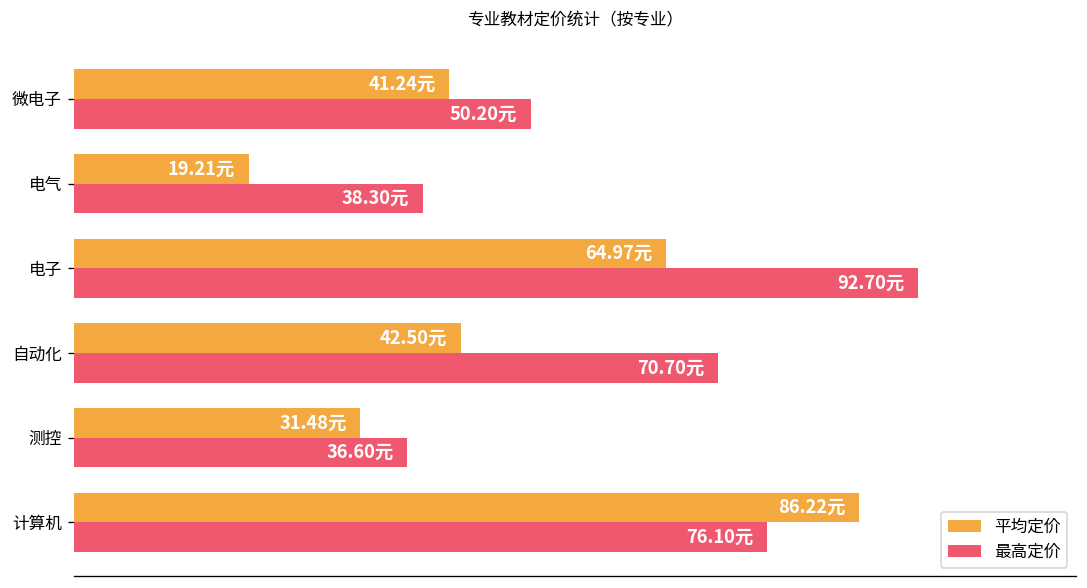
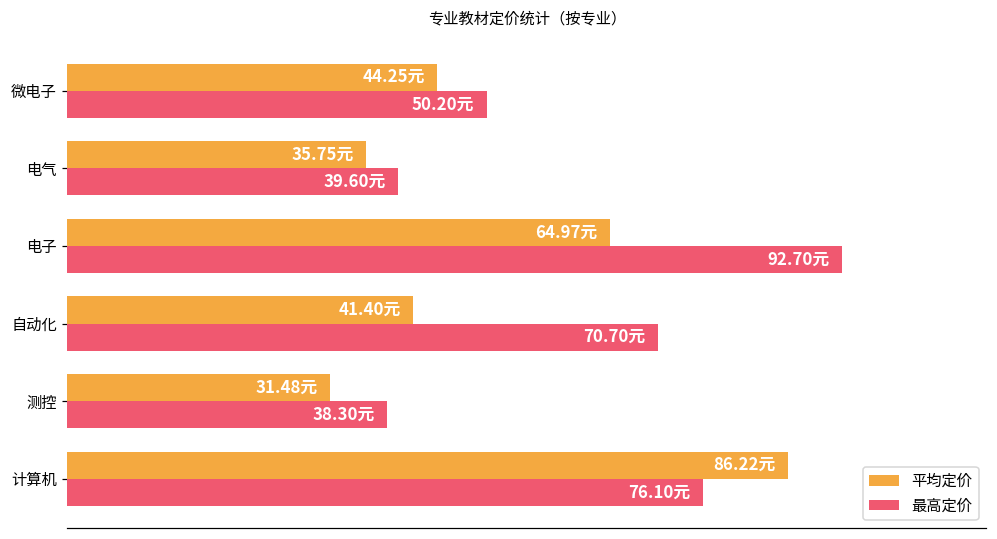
  {
    "平均定价": {
-     "微电子": "41.24元",
-     "电气": "19.21元",
+     "微电子": "44.25元",
+     "电气": "35.75元",
      "电子": "64.97元",
-     "自动化": "42.50元",
+     "自动化": "41.40元",
      "测控": "31.48元",
      "计算机": "86.22元"
    },
    "最高定价": {
      "微电子": "50.20元",
-     "电气": "38.30元",
+     "电气": "39.60元",
      "电子": "92.70元",
      "自动化": "70.70元",
-     "测控": "36.60元",
+     "测控": "38.30元",
      "计算机": "76.10元"
    }
  }
